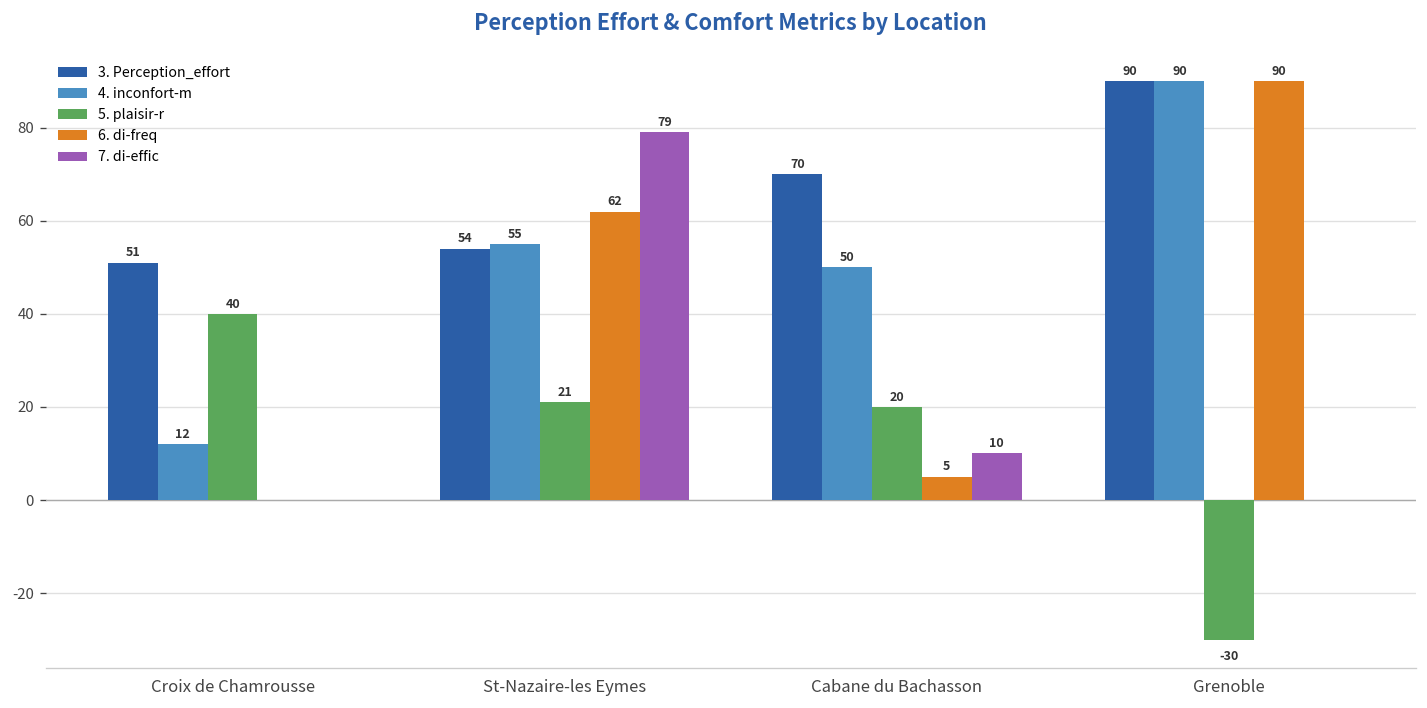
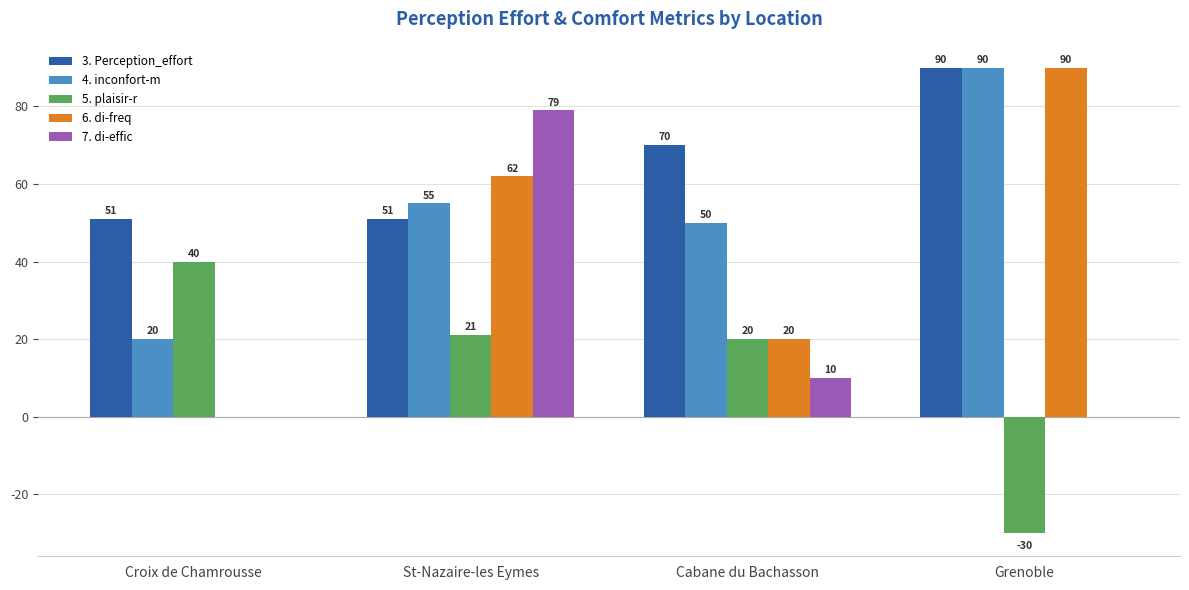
  {
    "3. Perception_effort": {
      "Croix de Chamrousse": 51,
-     "St-Nazaire-les Eymes": 54,
+     "St-Nazaire-les Eymes": 51,
      "Cabane du Bachasson": 70,
      "Grenoble": 90
    },
    "4. inconfort-m": {
-     "Croix de Chamrousse": 12,
+     "Croix de Chamrousse": 20,
      "St-Nazaire-les Eymes": 55,
      "Cabane du Bachasson": 50,
      "Grenoble": 90
    },
    "5. plaisir-r": {
      "Croix de Chamrousse": 40,
      "St-Nazaire-les Eymes": 21,
      "Cabane du Bachasson": 20,
      "Grenoble": -30
    },
    "6. di-freq": {
      "St-Nazaire-les Eymes": 62,
-     "Cabane du Bachasson": 5,
+     "Cabane du Bachasson": 20,
      "Grenoble": 90
    },
    "7. di-effic": {
      "St-Nazaire-les Eymes": 79,
      "Cabane du Bachasson": 10
    }
  }
